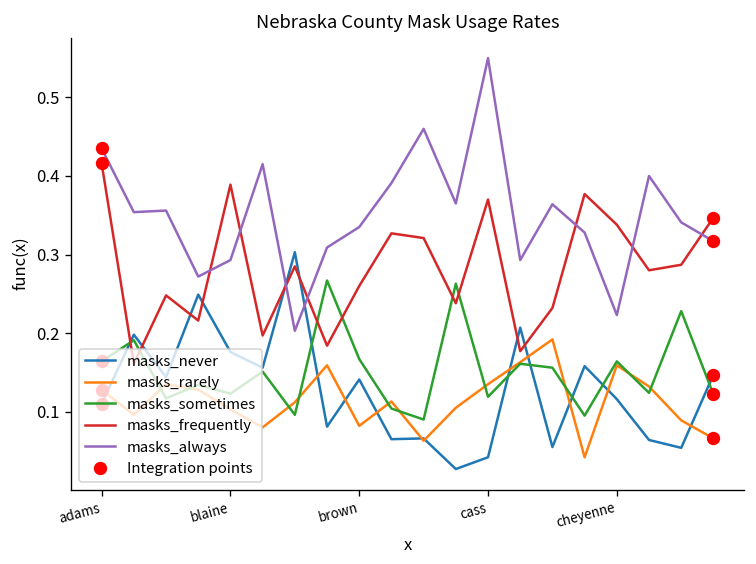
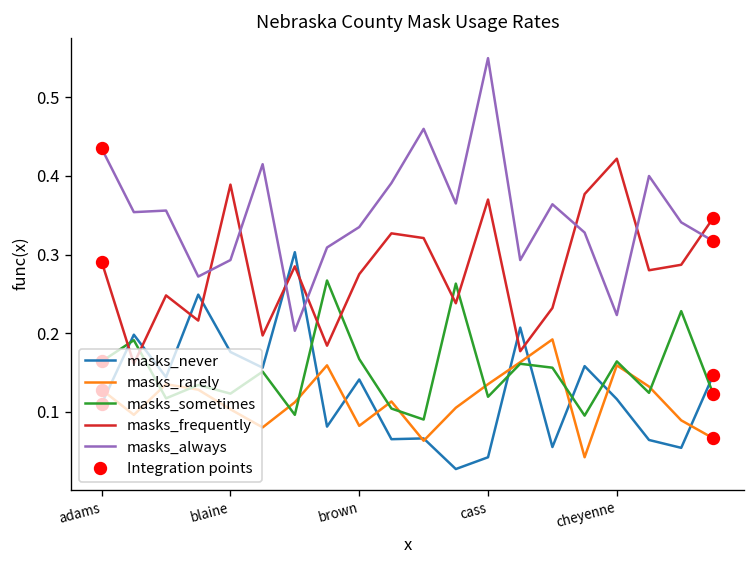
  {
    "masks_never": {
      "brown": 0.14,
      "cass": 0.04,
      "cheyenne": 0.12
    },
    "masks_rarely": {
      "brown": 0.08,
      "cass": 0.14,
      "cheyenne": 0.16
    },
    "masks_sometimes": {
      "brown": 0.17,
      "cass": 0.12,
      "cheyenne": 0.16
    },
    "masks_frequently": {
-     "adams": 0.42,
+     "adams": 0.29,
      "blaine": 0.39,
-     "brown": 0.26,
+     "brown": 0.28,
      "cass": 0.37,
-     "cheyenne": 0.34
+     "cheyenne": 0.42
    },
    "masks_always": {
      "blaine": 0.29,
      "brown": 0.34,
      "cass": 0.55,
      "cheyenne": 0.22
    }
  }
